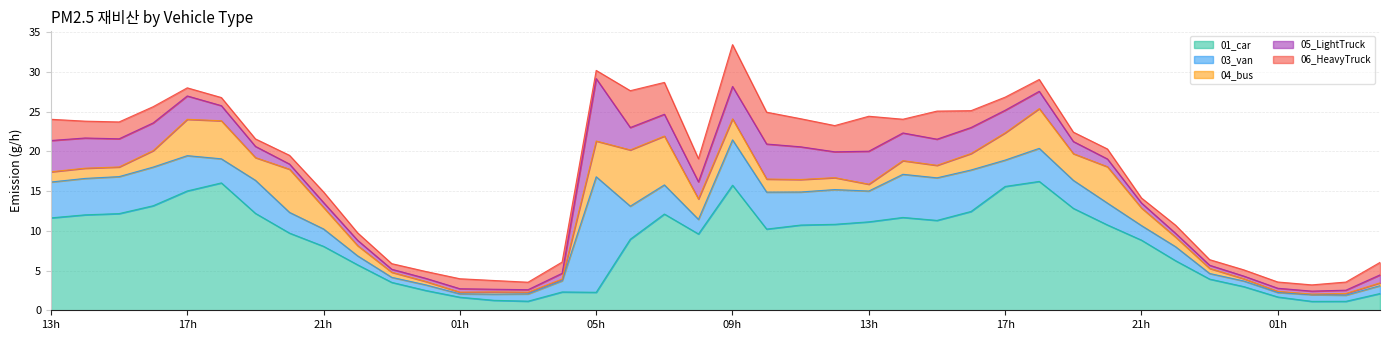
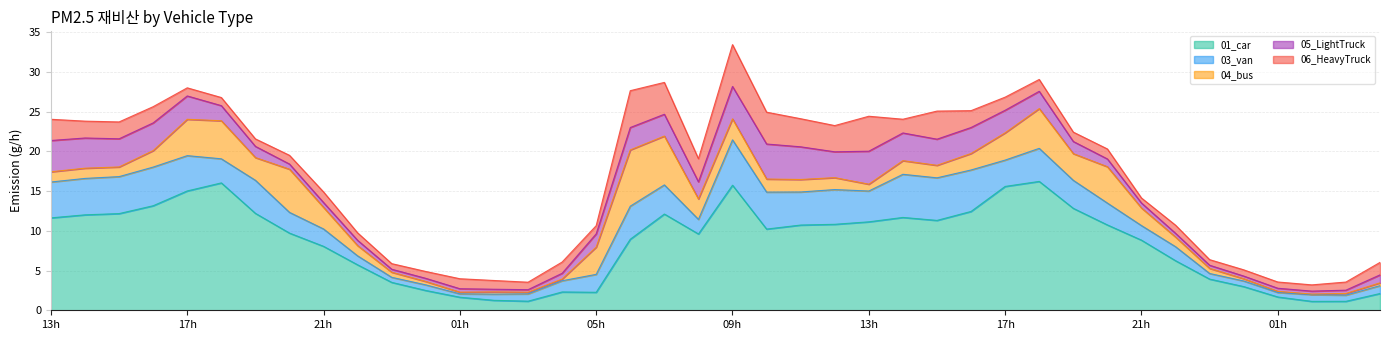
  {
    "01_car": {
      "05h": 2,
      "09h": 16
    },
    "03_van": {
-     "05h": 15,
+     "05h": 2,
      "09h": 6
    },
    "04_bus": {
-     "05h": 5,
+     "05h": 3,
      "09h": 3
    },
    "05_LightTruck": {
-     "05h": 8,
+     "05h": 2,
      "09h": 4
    },
    "06_HeavyTruck": {
      "05h": 1,
      "09h": 5
    }
  }
